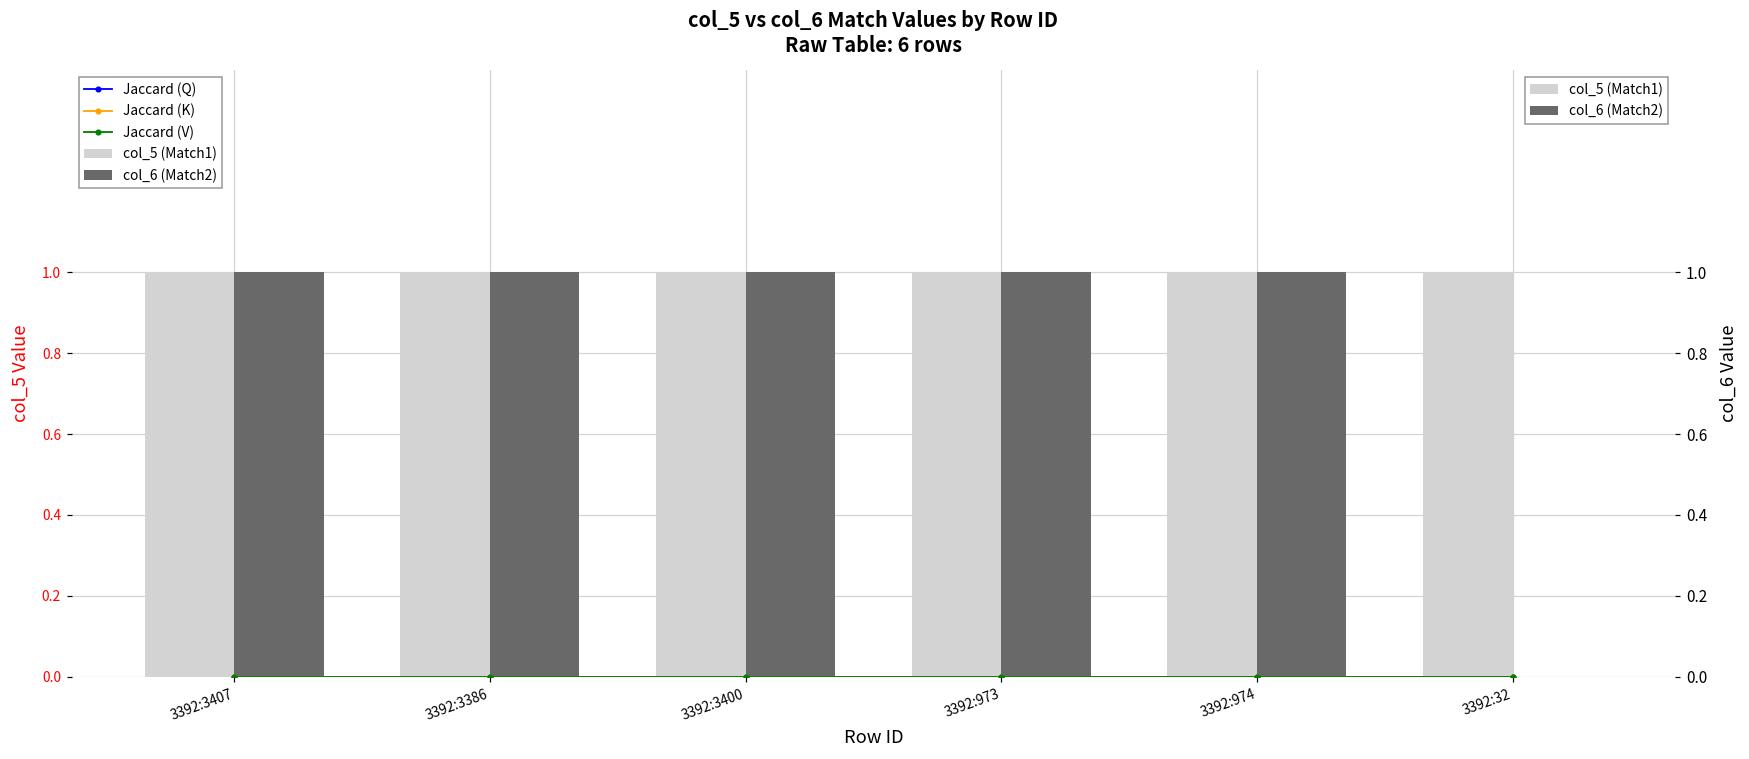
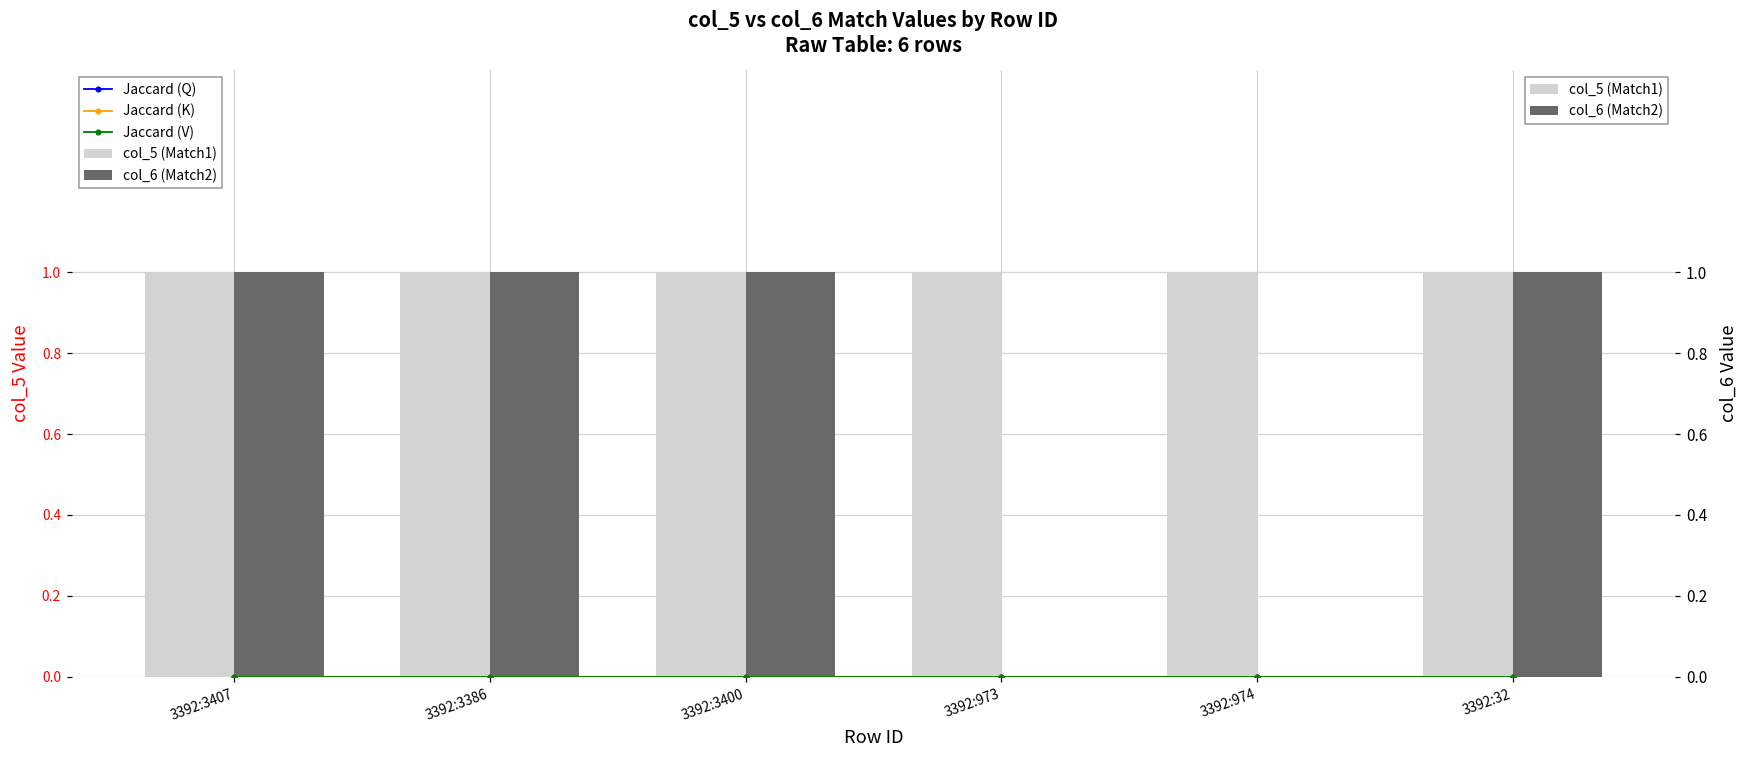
  {
    "col_5 (Match1)": {
      "3392:3407": 1,
      "3392:3386": 1,
      "3392:3400": 1,
      "3392:973": 1,
      "3392:974": 1,
      "3392:32": 1
    },
    "Jaccard (V)": {
      "3392:3407": 0,
      "3392:3386": 0,
      "3392:3400": 0,
      "3392:973": 0,
      "3392:974": 0,
      "3392:32": 0
    },
    "col_6 (Match2)": {
      "3392:3407": 1,
      "3392:3386": 1,
      "3392:3400": 1,
-     "3392:973": 1,
-     "3392:974": 1,
-     "3392:32": 0
+     "3392:973": 0,
+     "3392:974": 0,
+     "3392:32": 1
    }
  }
